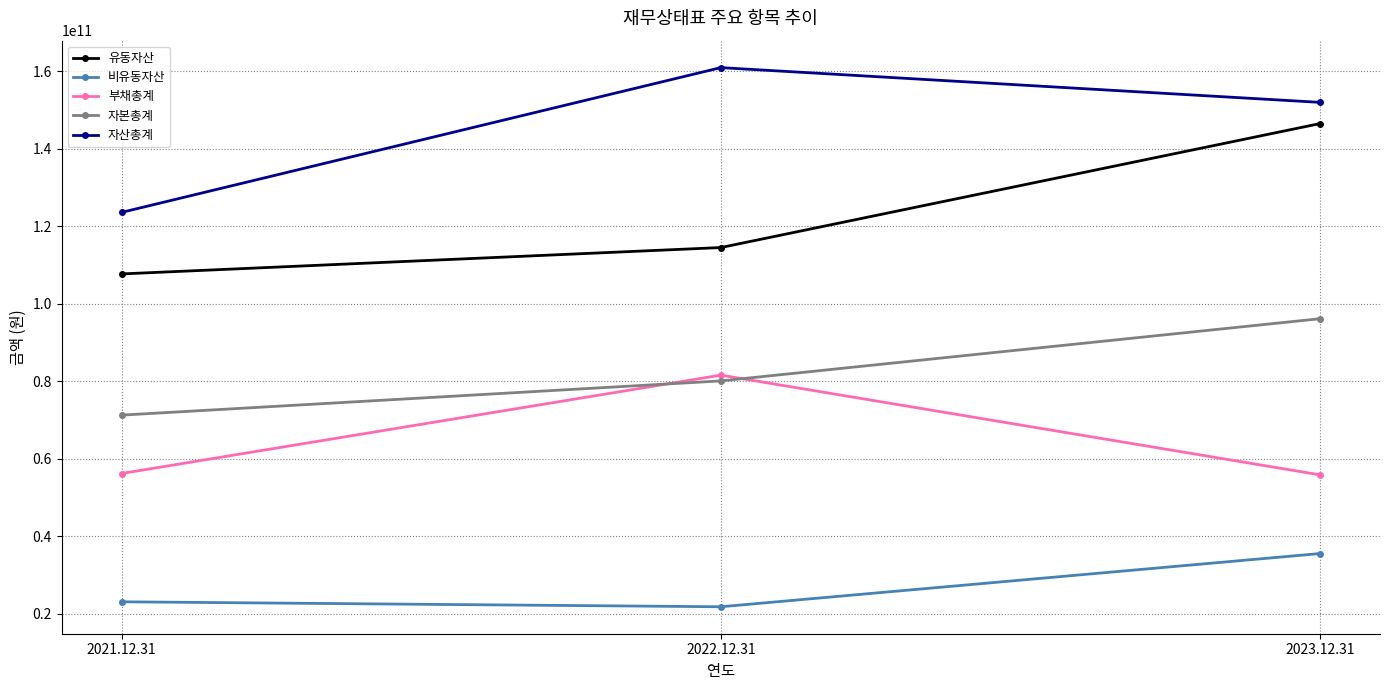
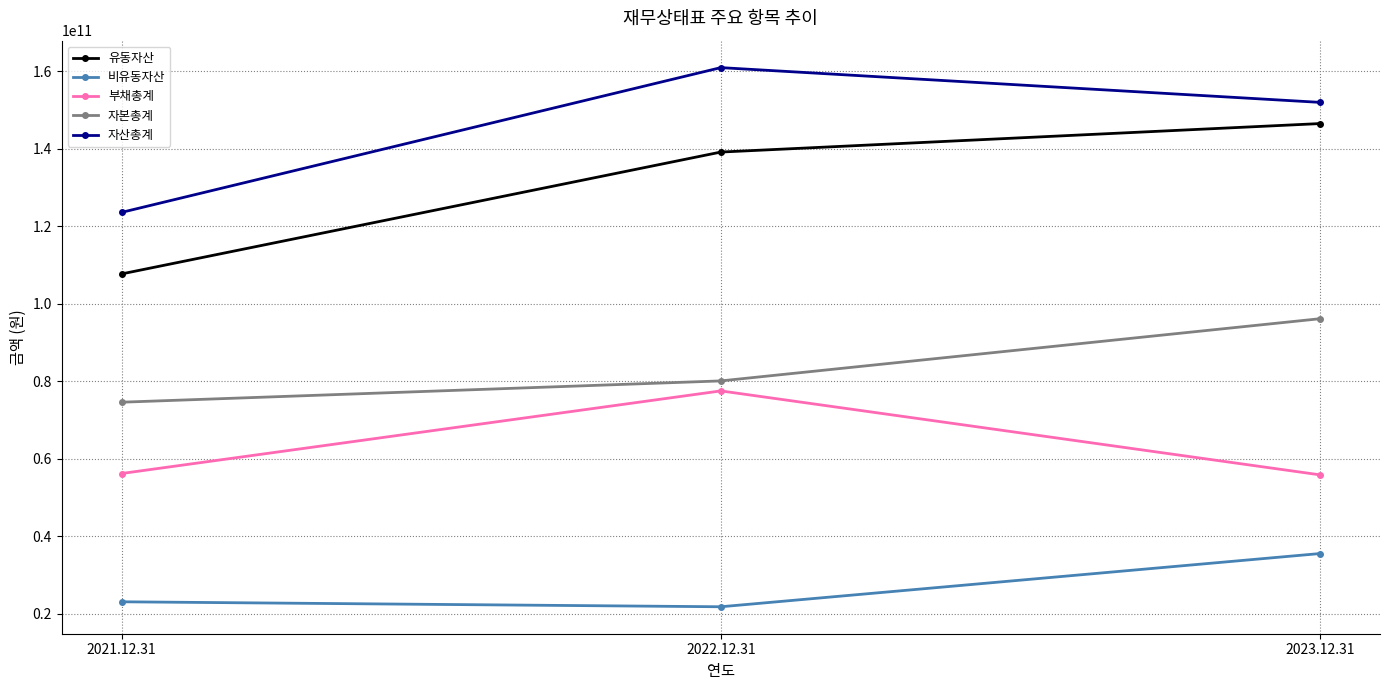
  {
    "유동자산": {
      "2021.12.31": 108000000000,
-     "2022.12.31": 114000000000,
+     "2022.12.31": 139000000000,
      "2023.12.31": 146000000000
    },
    "비유동자산": {
      "2021.12.31": 23000000000,
      "2022.12.31": 22000000000,
      "2023.12.31": 36000000000
    },
    "부채총계": {
      "2021.12.31": 56000000000,
-     "2022.12.31": 82000000000,
+     "2022.12.31": 77000000000,
      "2023.12.31": 56000000000
    },
    "자본총계": {
-     "2021.12.31": 71000000000,
+     "2021.12.31": 75000000000,
      "2022.12.31": 80000000000,
      "2023.12.31": 96000000000
    },
    "자산총계": {
      "2021.12.31": 124000000000,
      "2022.12.31": 161000000000,
      "2023.12.31": 152000000000
    }
  }
